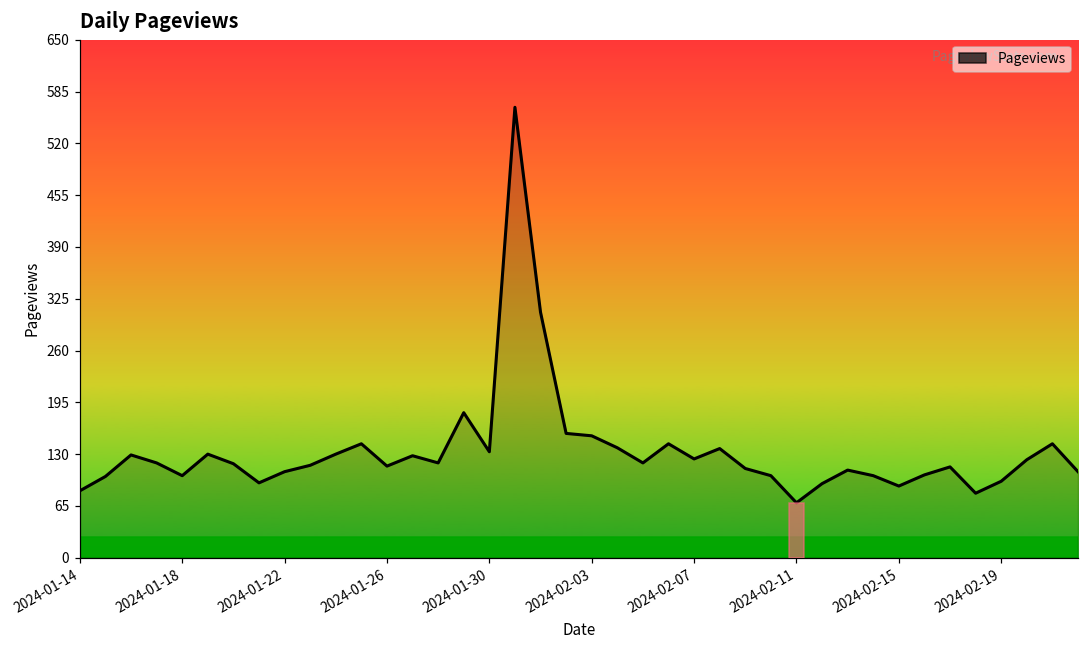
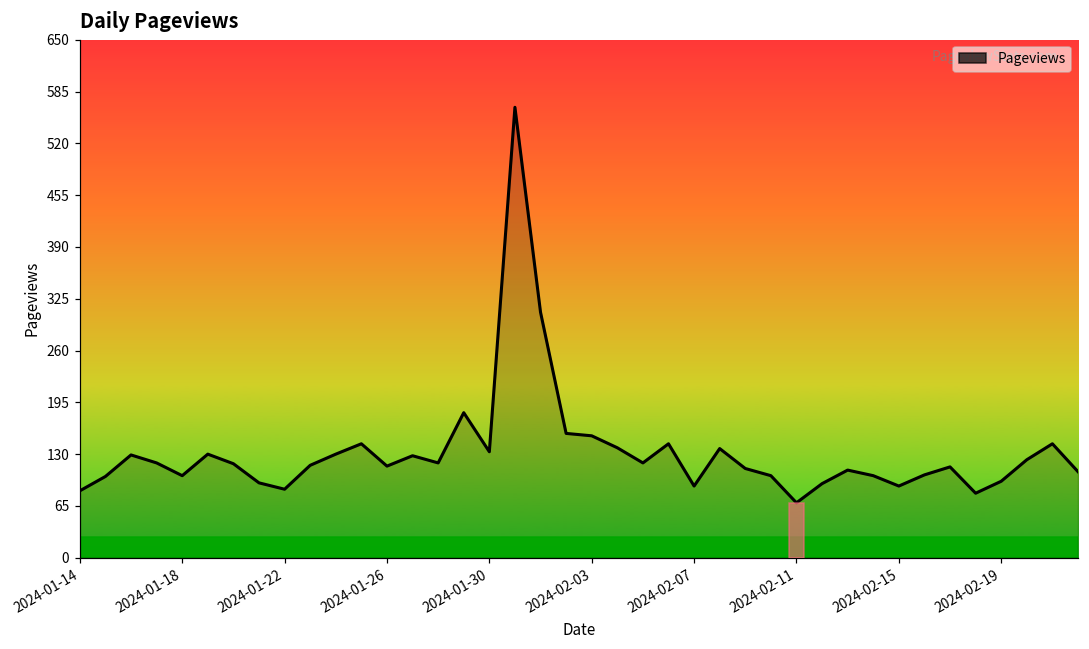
  {
    "2024-01-14": 80,
    "2024-01-18": 100,
-   "2024-01-22": 110,
+   "2024-01-22": 90,
    "2024-01-26": 120,
    "2024-01-30": 130,
    "2024-02-03": 150,
-   "2024-02-07": 120,
+   "2024-02-07": 90,
    "2024-02-15": 90,
    "2024-02-19": 100
  }
